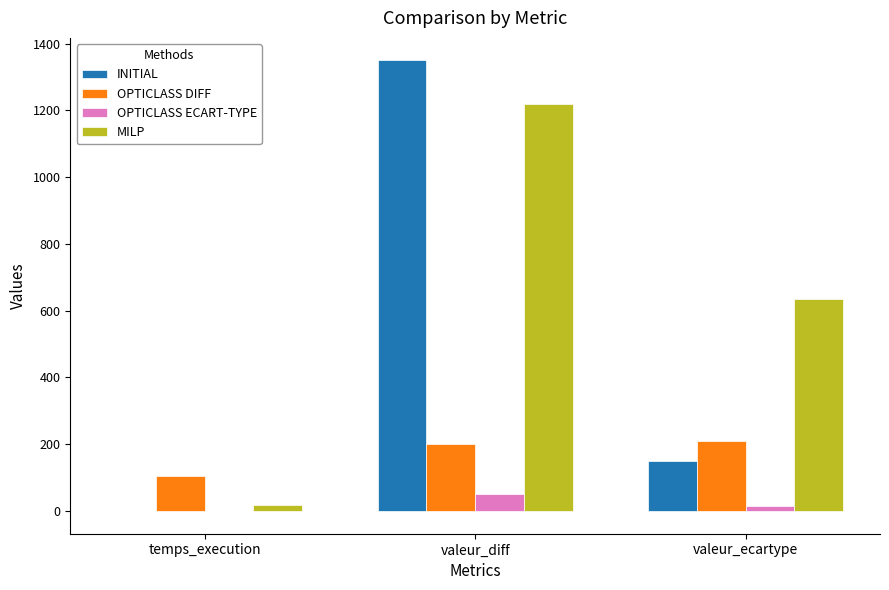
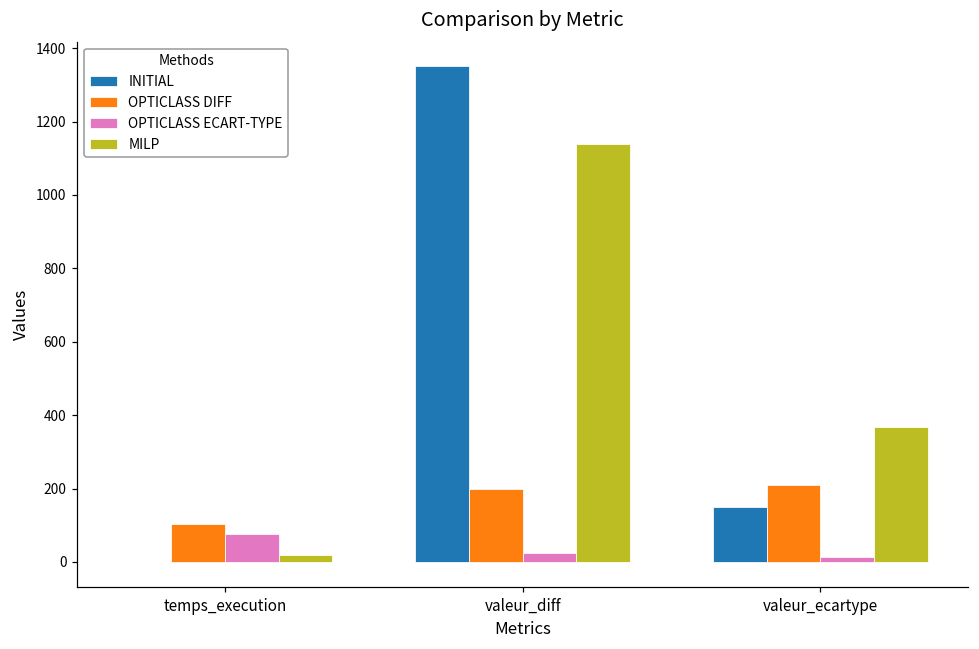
  {
    "INITIAL": {
      "valeur_diff": 1350,
      "valeur_ecartype": 150
    },
    "OPTICLASS DIFF": {
      "temps_execution": 100,
      "valeur_diff": 200,
      "valeur_ecartype": 210
    },
    "OPTICLASS ECART-TYPE": {
-     "temps_execution": 0,
-     "valeur_diff": 50,
+     "temps_execution": 80,
+     "valeur_diff": 30,
      "valeur_ecartype": 10
    },
    "MILP": {
      "temps_execution": 20,
-     "valeur_diff": 1220,
-     "valeur_ecartype": 640
+     "valeur_diff": 1140,
+     "valeur_ecartype": 370
    }
  }
